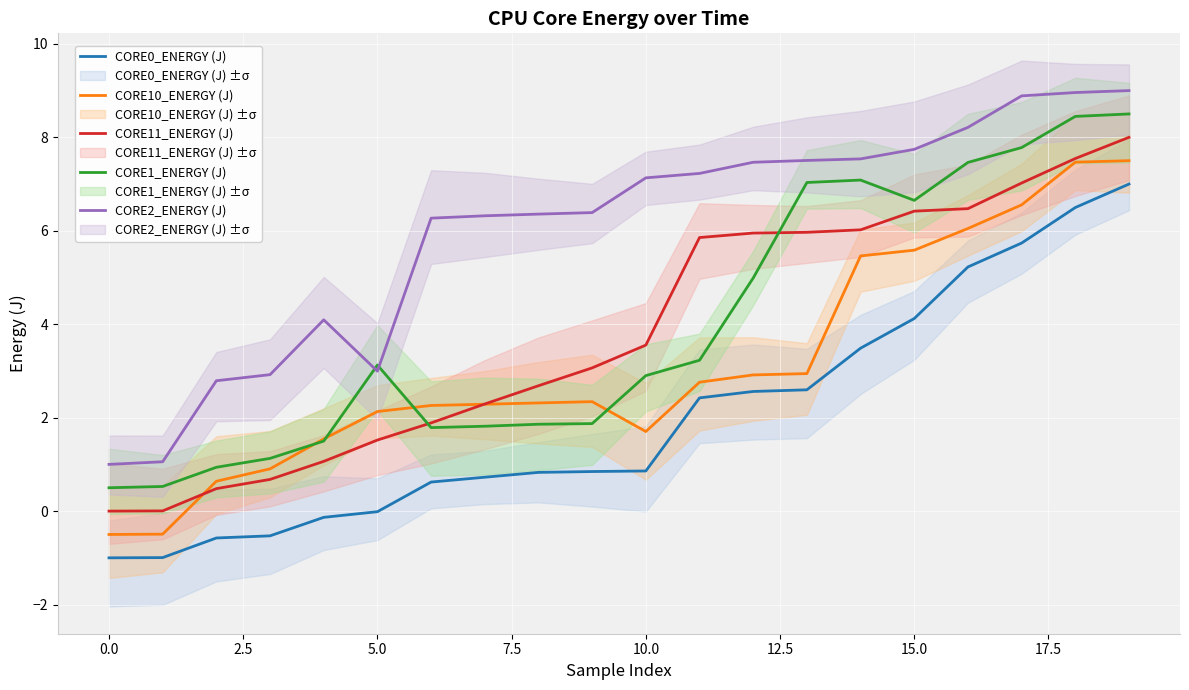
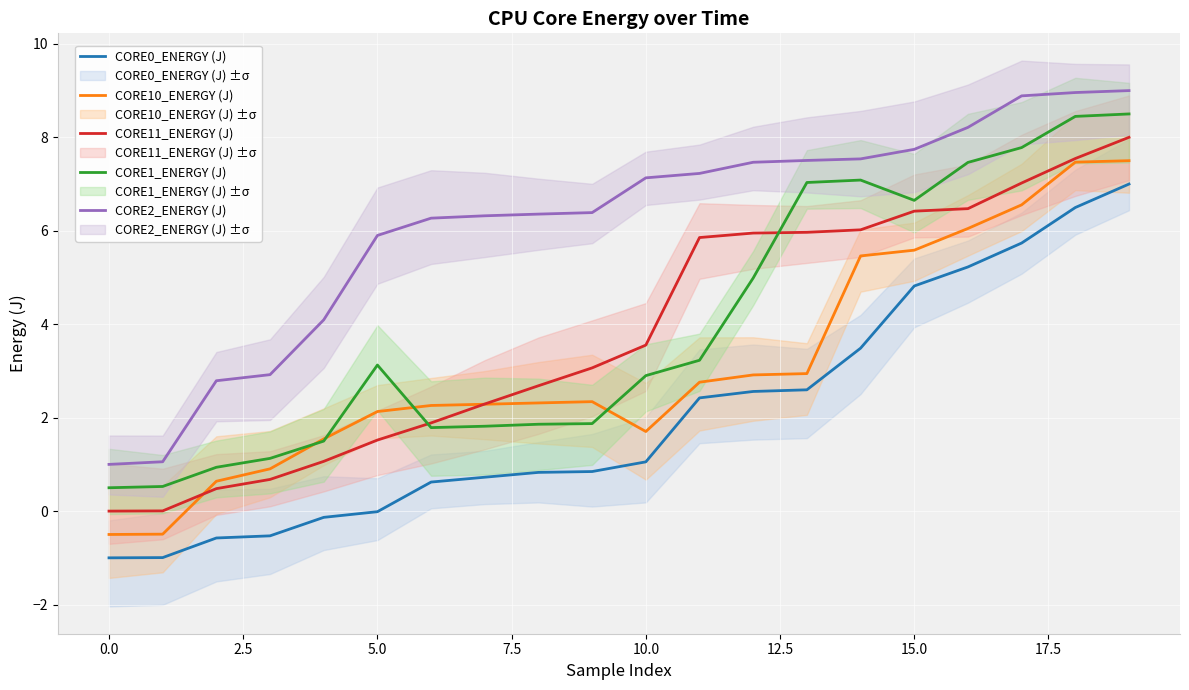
  {
    "CORE0_ENERGY (J)": {
      "0.0": -1.0,
      "5.0": 0.0,
-     "10.0": 0.9,
-     "15.0": 4.1
+     "10.0": 1.1,
+     "15.0": 4.8
    },
    "CORE10_ENERGY (J)": {
      "0.0": -0.5,
      "10.0": 1.7,
      "15.0": 5.6
    },
    "CORE11_ENERGY (J)": {
      "0.0": 0.0,
      "5.0": 1.5,
      "15.0": 6.4
    },
    "CORE1_ENERGY (J)": {
      "5.0": 3.1,
      "10.0": 2.9,
      "15.0": 6.7
    },
    "CORE2_ENERGY (J)": {
-     "5.0": 3.0,
+     "5.0": 5.9,
      "10.0": 7.1,
      "15.0": 7.7
    }
  }
